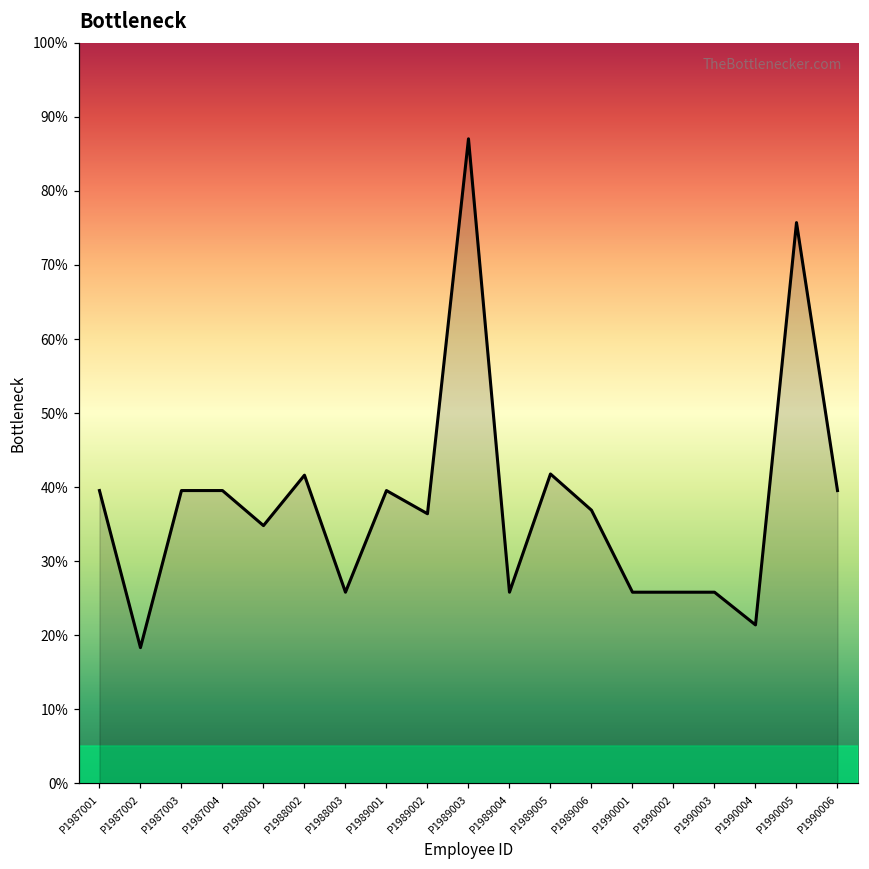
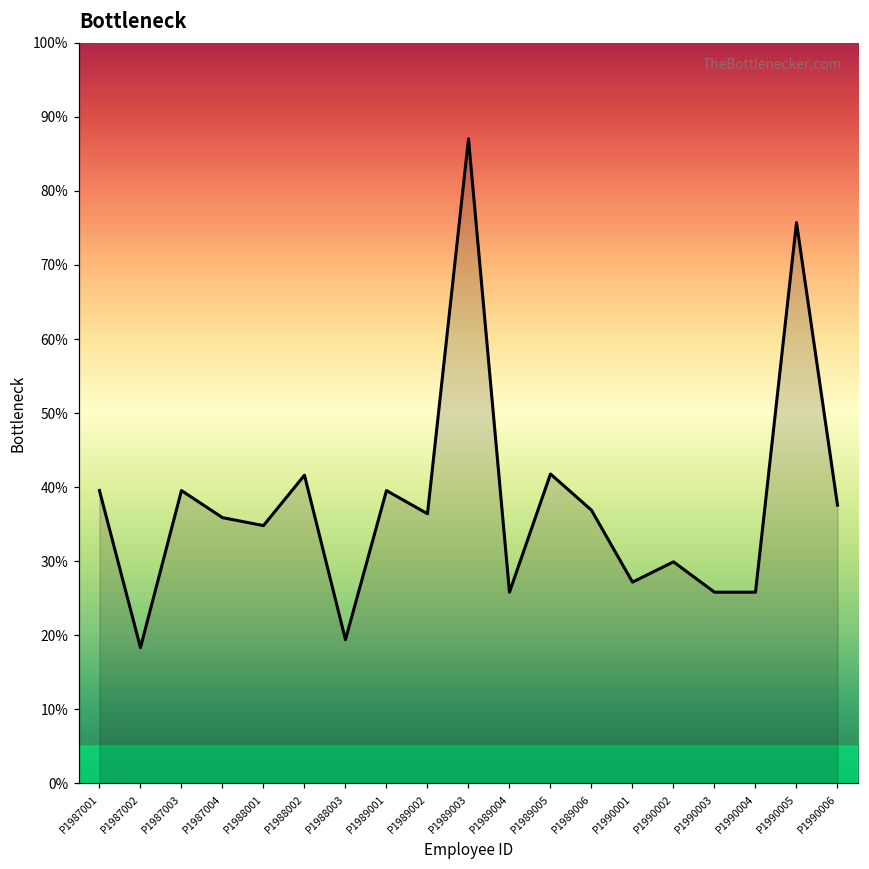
  {
    "P1987001": "40%",
    "P1987002": "18%",
    "P1987003": "40%",
-   "P1987004": "40%",
+   "P1987004": "36%",
    "P1988001": "35%",
    "P1988002": "42%",
-   "P1988003": "26%",
+   "P1988003": "19%",
    "P1989001": "40%",
    "P1989002": "36%",
    "P1989003": "87%",
    "P1989004": "26%",
    "P1989005": "42%",
    "P1989006": "37%",
-   "P1990001": "26%",
-   "P1990002": "26%",
+   "P1990001": "27%",
+   "P1990002": "30%",
    "P1990003": "26%",
-   "P1990004": "21%",
+   "P1990004": "26%",
    "P1990005": "76%",
-   "P1990006": "40%"
+   "P1990006": "38%"
  }
